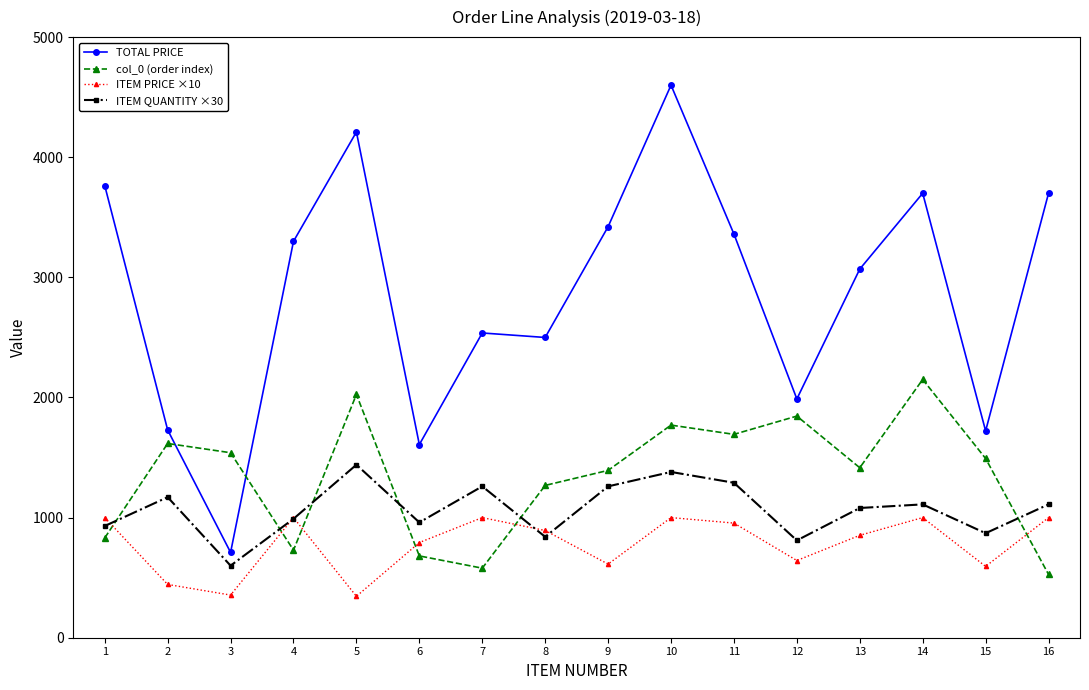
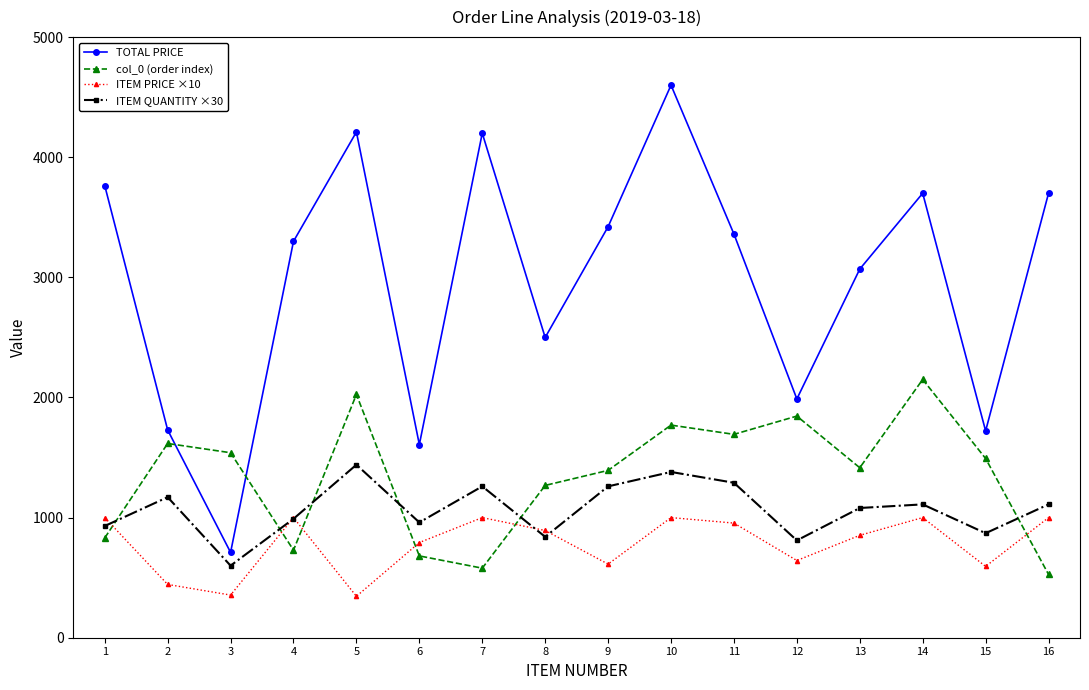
  {
    "TOTAL PRICE": {
      "1": 3760,
      "2": 1730,
      "3": 710,
      "4": 3300,
      "5": 4210,
      "6": 1610,
-     "7": 2540,
+     "7": 4200,
      "8": 2500,
      "9": 3420,
      "10": 4600,
      "11": 3360,
      "12": 1990,
      "13": 3070,
      "14": 3700,
      "15": 1720,
      "16": 3700
    },
    "col_0 (order index)": {
      "1": 830,
      "2": 1620,
      "3": 1540,
      "4": 730,
      "5": 2030,
      "6": 680,
      "7": 580,
      "8": 1270,
      "9": 1390,
      "10": 1770,
      "11": 1690,
      "12": 1850,
      "13": 1420,
      "14": 2150,
      "15": 1490,
      "16": 530
    },
    "ITEM PRICE ×10": {
      "1": 1000,
      "2": 440,
      "3": 360,
      "5": 340,
      "6": 790,
      "7": 1000,
      "8": 890,
      "9": 610,
      "10": 1000,
      "11": 950,
      "12": 640,
      "13": 850,
      "14": 1000,
      "15": 590,
      "16": 1000
    },
    "ITEM QUANTITY ×30": {
      "1": 930,
      "2": 1170,
      "3": 600,
      "5": 1440,
      "6": 960,
      "7": 1260,
      "8": 840,
      "9": 1260,
      "10": 1380,
      "11": 1290,
      "12": 810,
      "13": 1080,
      "14": 1110,
      "15": 870,
      "16": 1110
    }
  }
